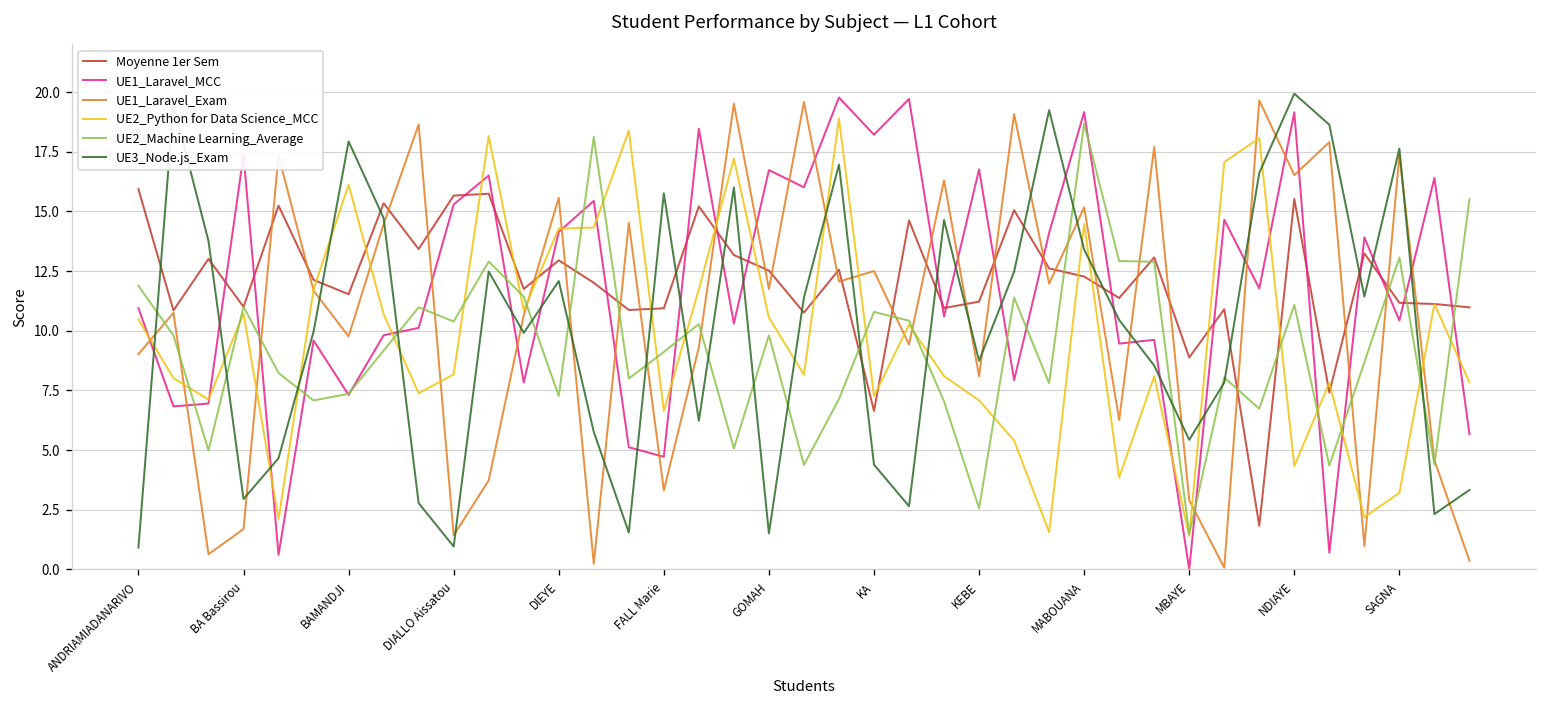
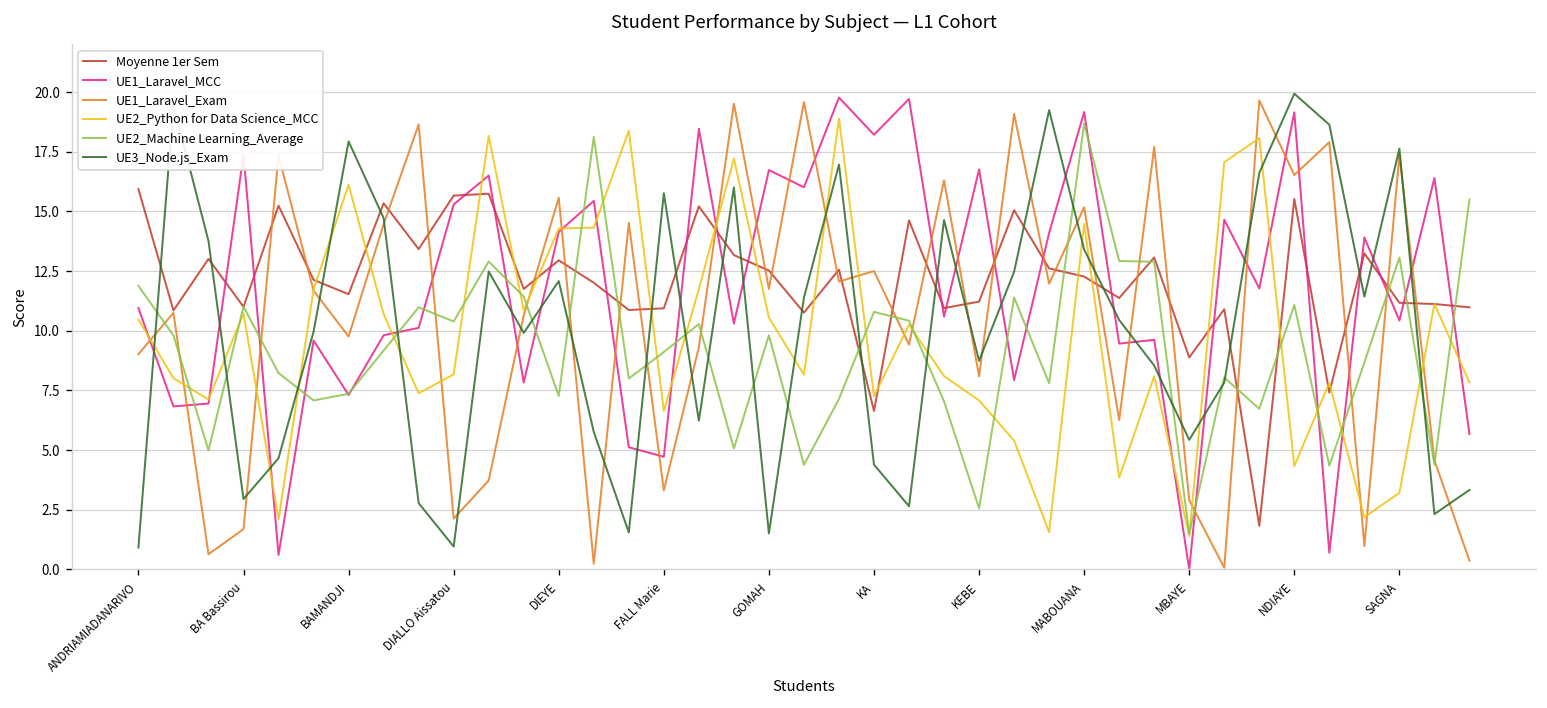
  {
    "Moyenne 1er Sem": {
      "ANDRIAMIADANARIVO": 15.9,
      "BAMANDJI": 11.5,
      "DIALLO Aissatou": 15.7,
      "DIEYE": 13.0,
      "FALL Marie": 10.9,
      "GOMAH": 12.5,
      "KA": 6.6,
      "KEBE": 11.2,
      "MABOUANA": 12.3,
      "MBAYE": 8.9,
      "NDIAYE": 15.5,
      "SAGNA": 11.2
    },
    "UE1_Laravel_MCC": {
      "ANDRIAMIADANARIVO": 11.0,
      "DIALLO Aissatou": 15.3,
      "DIEYE": 14.1,
      "FALL Marie": 4.7,
      "GOMAH": 16.7,
      "KA": 18.2,
      "KEBE": 16.8,
      "MABOUANA": 19.2,
      "MBAYE": 0.0,
      "NDIAYE": 19.2,
      "SAGNA": 10.4
    },
    "UE1_Laravel_Exam": {
      "ANDRIAMIADANARIVO": 9.0,
      "BA Bassirou": 1.7,
      "BAMANDJI": 9.8,
-     "DIALLO Aissatou": 1.4,
+     "DIALLO Aissatou": 2.1,
      "DIEYE": 15.6,
      "FALL Marie": 3.3,
      "GOMAH": 11.8,
      "KA": 12.5,
      "KEBE": 8.1,
      "MABOUANA": 15.2,
      "MBAYE": 2.9,
      "NDIAYE": 16.5,
      "SAGNA": 17.4
    },
    "UE2_Python for Data Science_MCC": {
      "ANDRIAMIADANARIVO": 10.5,
      "BA Bassirou": 10.7,
      "BAMANDJI": 16.1,
      "DIALLO Aissatou": 8.2,
      "DIEYE": 14.3,
      "FALL Marie": 6.6,
      "GOMAH": 10.6,
      "KA": 7.3,
      "KEBE": 7.1,
      "MABOUANA": 14.5,
      "NDIAYE": 4.3,
      "SAGNA": 3.2
    },
    "UE2_Machine Learning_Average": {
      "ANDRIAMIADANARIVO": 11.9,
      "DIALLO Aissatou": 10.4,
      "DIEYE": 7.3,
      "FALL Marie": 9.1,
      "GOMAH": 9.8,
      "KA": 10.8,
      "KEBE": 2.6,
      "MABOUANA": 18.7,
      "NDIAYE": 11.1,
      "SAGNA": 13.1
    },
    "UE3_Node.js_Exam": {
      "ANDRIAMIADANARIVO": 0.9,
      "BA Bassirou": 3.0,
      "BAMANDJI": 17.9,
      "DIALLO Aissatou": 1.0,
      "DIEYE": 12.1,
      "FALL Marie": 15.8,
      "GOMAH": 1.5,
      "KA": 4.4,
      "KEBE": 8.7,
      "MABOUANA": 13.4,
      "MBAYE": 5.4,
      "NDIAYE": 19.9,
      "SAGNA": 17.6
    }
  }
